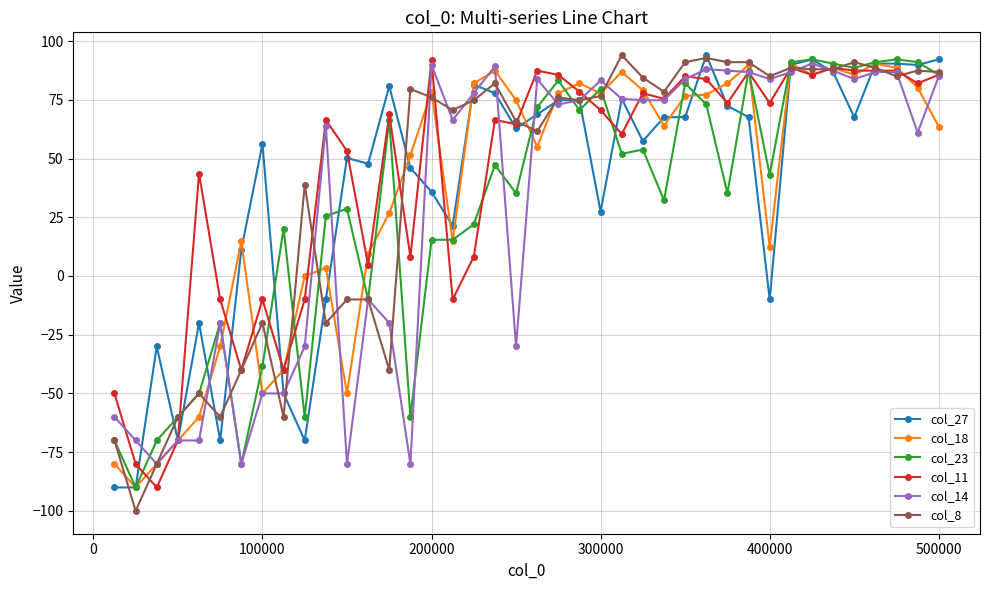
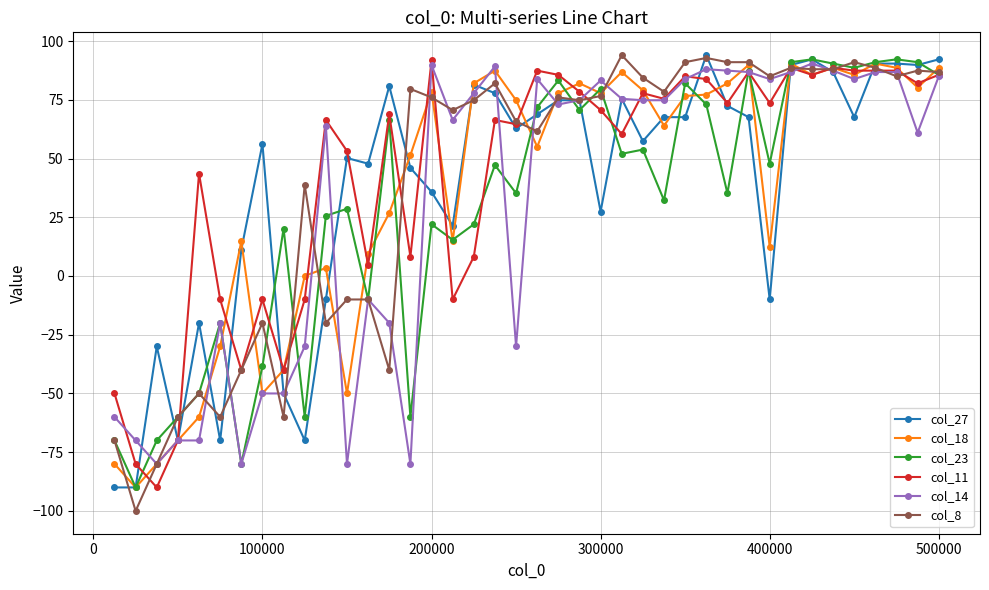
  {
    "col_27": {
      "100000": 56,
      "200000": 36,
      "300000": 27,
      "400000": -10,
      "500000": 92
    },
    "col_18": {
      "200000": 78,
      "300000": 78,
      "400000": 12,
-     "500000": 64
+     "500000": 89
    },
    "col_23": {
      "100000": -38,
-     "200000": 15,
+     "200000": 22,
      "300000": 80,
-     "400000": 43
+     "400000": 48
    },
    "col_11": {
      "100000": -10,
      "200000": 92,
      "300000": 71,
      "400000": 74
    },
    "col_14": {
      "200000": 90,
      "300000": 83,
      "400000": 84
    },
    "col_8": {
      "100000": -20,
      "200000": 76,
      "300000": 77,
      "400000": 85,
      "500000": 87
    }
  }
